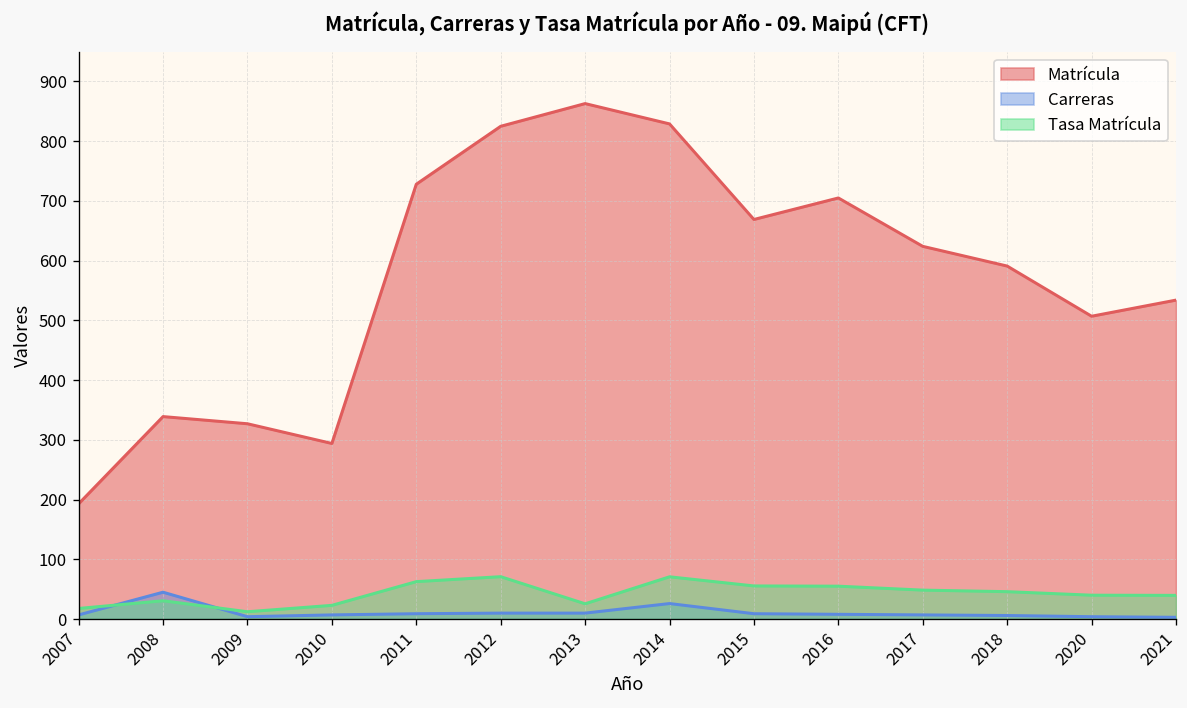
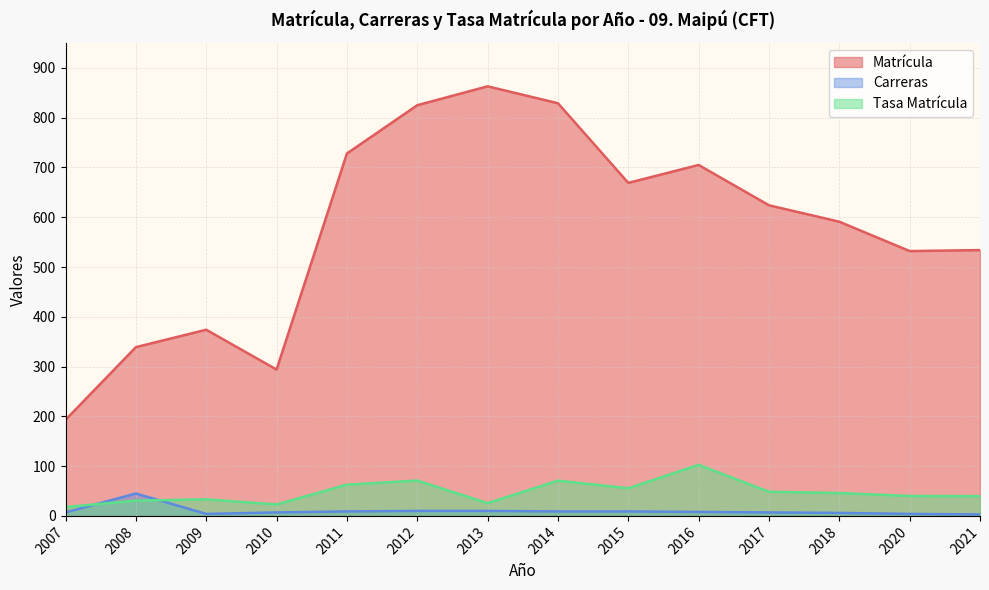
  {
    "Matrícula": {
      "2007": 190,
      "2008": 340,
-     "2009": 330,
+     "2009": 370,
      "2010": 290,
      "2011": 730,
      "2012": 830,
      "2013": 860,
      "2014": 830,
      "2015": 670,
      "2016": 710,
      "2017": 620,
      "2018": 590,
-     "2020": 510,
+     "2020": 530,
      "2021": 530
    },
    "Carreras": {
      "2007": 10,
      "2008": 50,
      "2009": 0,
      "2010": 10,
      "2011": 10,
      "2012": 10,
      "2013": 10,
-     "2014": 30,
+     "2014": 10,
      "2015": 10,
      "2016": 10,
      "2017": 10,
      "2018": 10,
      "2020": 0,
      "2021": 0
    },
    "Tasa Matrícula": {
      "2007": 20,
      "2008": 30,
-     "2009": 10,
+     "2009": 30,
      "2010": 20,
      "2011": 60,
      "2012": 70,
      "2013": 30,
      "2014": 70,
      "2015": 60,
-     "2016": 60,
+     "2016": 100,
      "2017": 50,
      "2018": 50,
      "2020": 40,
      "2021": 40
    }
  }
